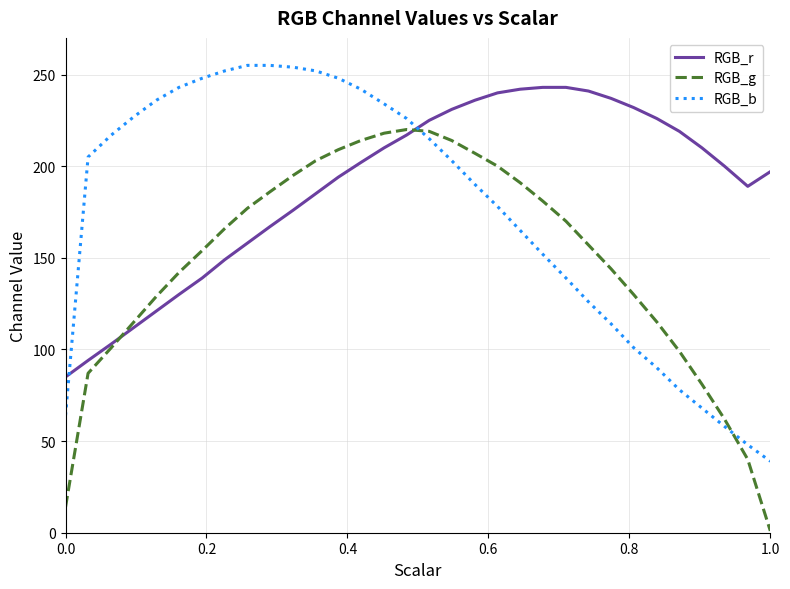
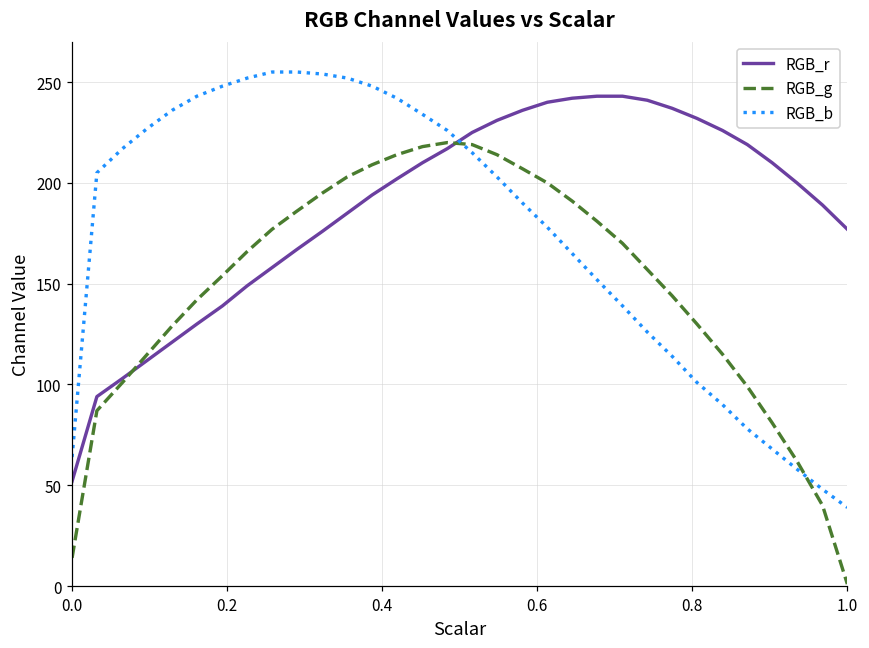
  {
    "RGB_r": {
-     "0.0": 85,
-     "1.0": 197
+     "0.0": 52,
+     "1.0": 177
    },
    "RGB_g": {
      "0.0": 14,
      "1.0": 1
    },
    "RGB_b": {
      "0.0": 64,
      "1.0": 39
    }
  }
